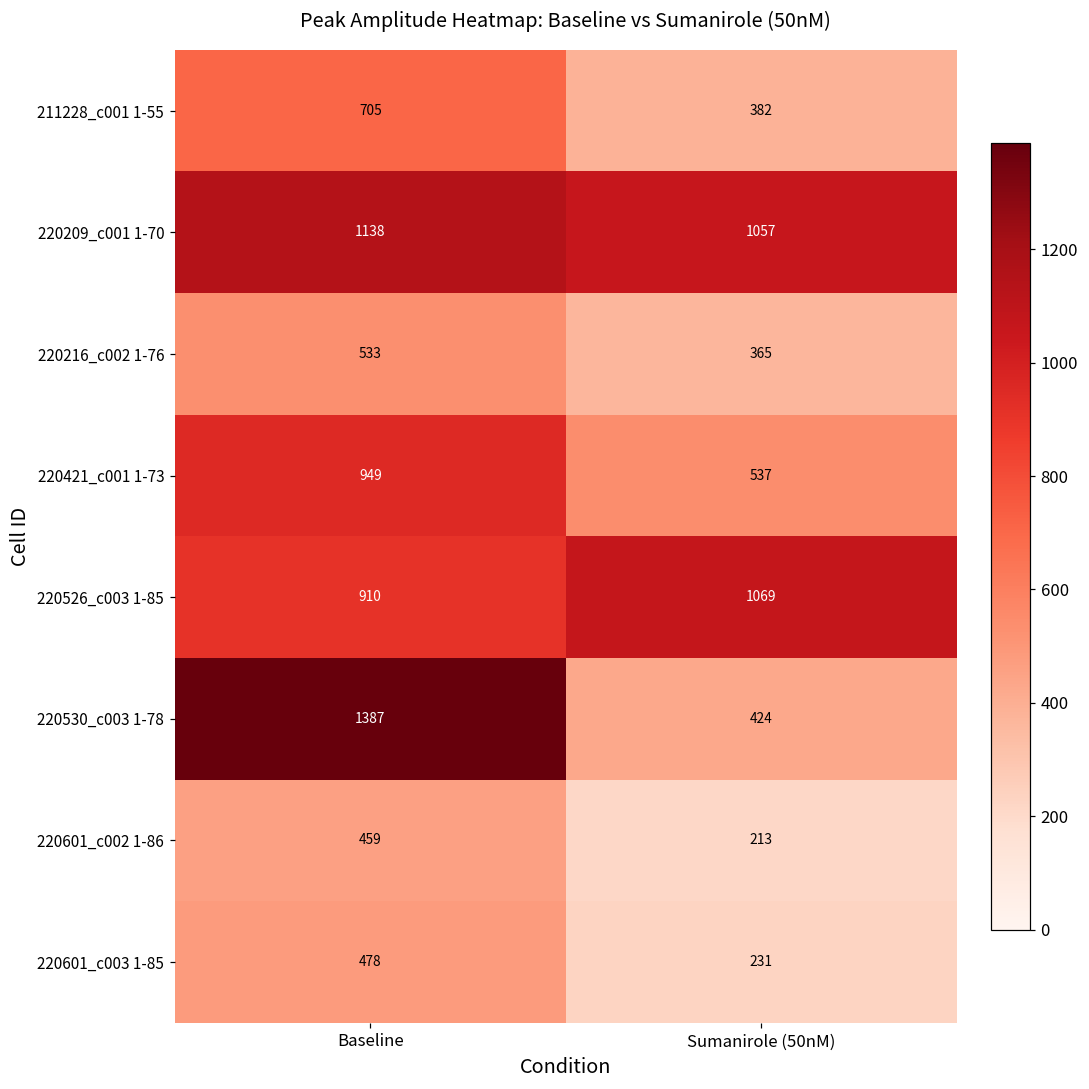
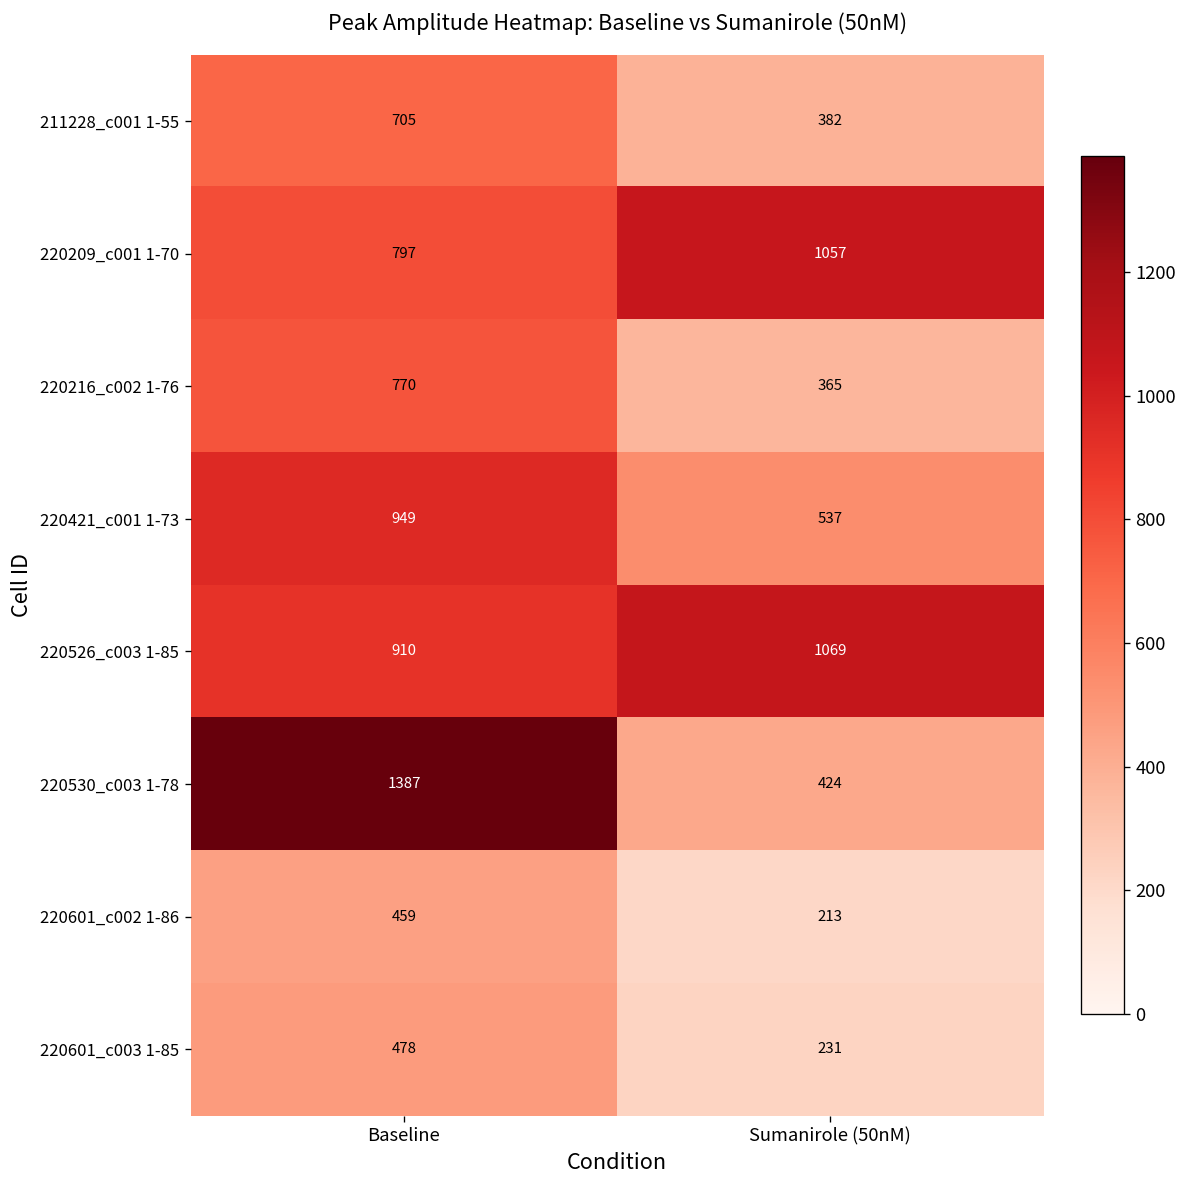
  {
    "211228_c001 1-55": {
      "Baseline": 705,
      "Sumanirole (50nM)": 382
    },
    "220209_c001 1-70": {
-     "Baseline": 1138,
+     "Baseline": 797,
      "Sumanirole (50nM)": 1057
    },
    "220216_c002 1-76": {
-     "Baseline": 533,
+     "Baseline": 770,
      "Sumanirole (50nM)": 365
    },
    "220421_c001 1-73": {
      "Baseline": 949,
      "Sumanirole (50nM)": 537
    },
    "220526_c003 1-85": {
      "Baseline": 910,
      "Sumanirole (50nM)": 1069
    },
    "220530_c003 1-78": {
      "Baseline": 1387,
      "Sumanirole (50nM)": 424
    },
    "220601_c002 1-86": {
      "Baseline": 459,
      "Sumanirole (50nM)": 213
    },
    "220601_c003 1-85": {
      "Baseline": 478,
      "Sumanirole (50nM)": 231
    }
  }
